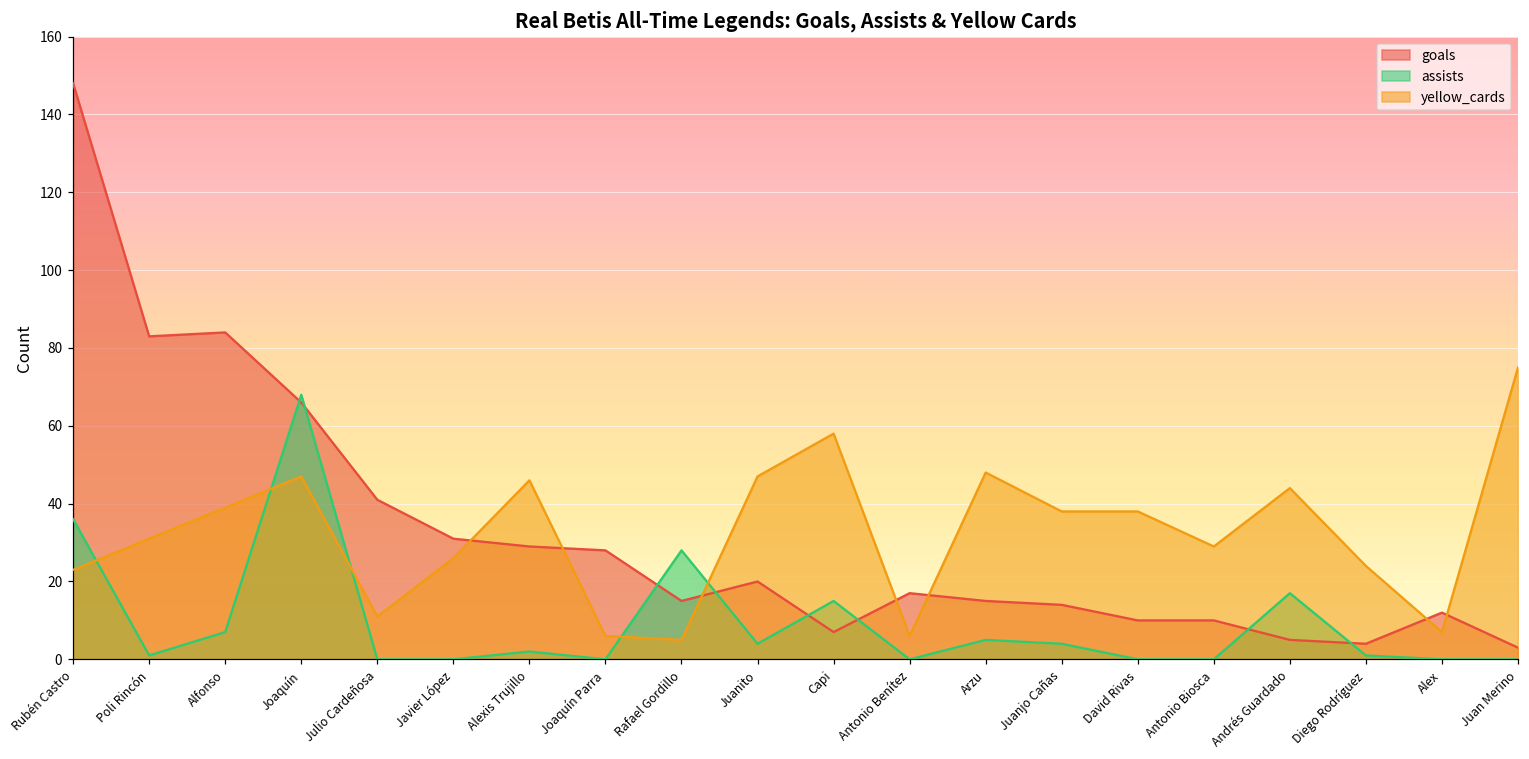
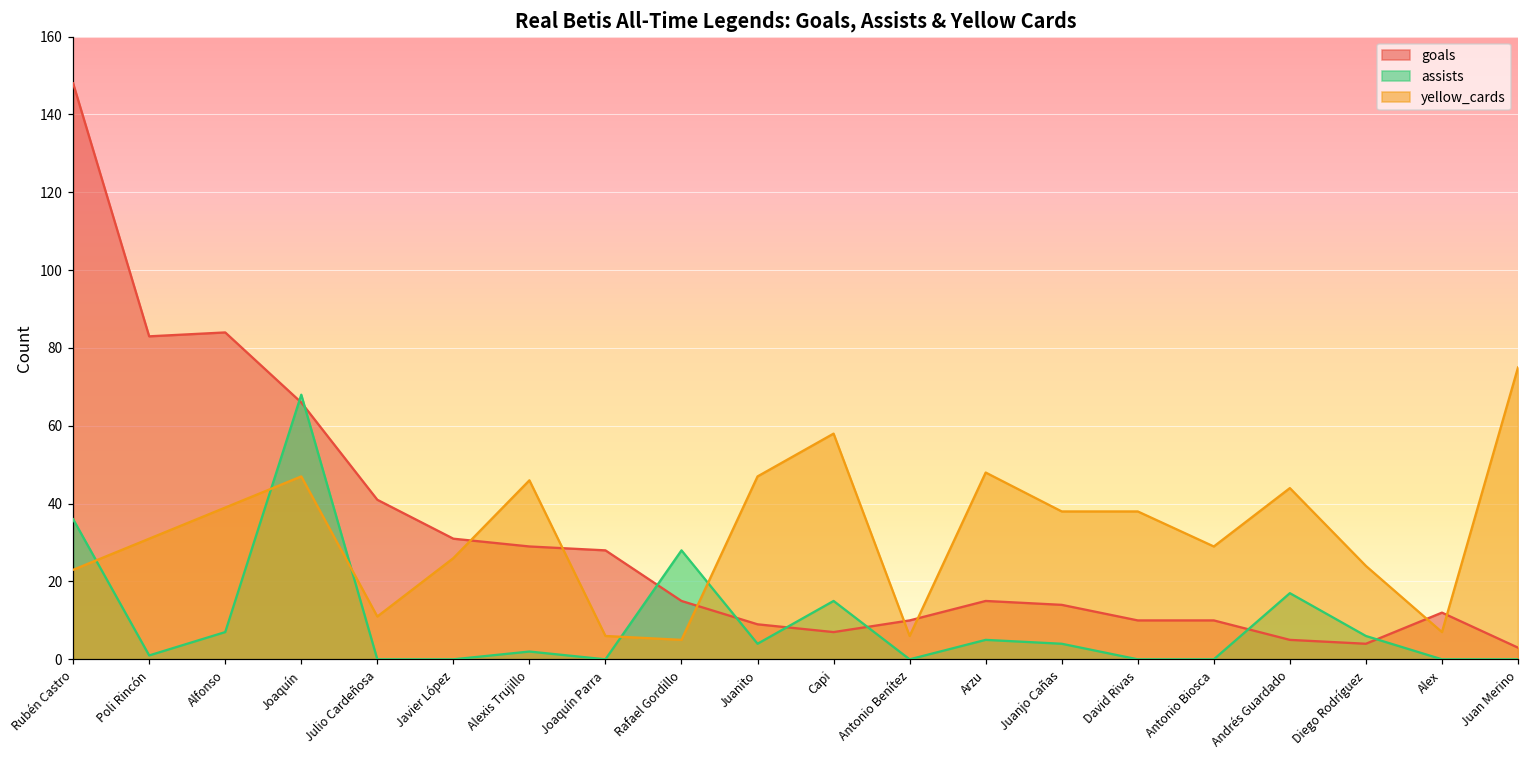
  {
    "goals": {
      "Rubén Castro": 148,
      "Poli Rincón": 83,
      "Alfonso": 84,
      "Joaquín": 66,
      "Julio Cardeñosa": 41,
      "Javier López": 31,
      "Alexis Trujillo": 29,
      "Joaquín Parra": 28,
      "Rafael Gordillo": 15,
-     "Juanito": 20,
+     "Juanito": 9,
      "Capi": 7,
-     "Antonio Benítez": 17,
+     "Antonio Benítez": 10,
      "Arzu": 15,
      "Juanjo Cañas": 14,
      "David Rivas": 10,
      "Antonio Biosca": 10,
      "Andrés Guardado": 5,
      "Diego Rodríguez": 4,
      "Alex": 12,
      "Juan Merino": 3
    },
    "assists": {
      "Rubén Castro": 36,
      "Poli Rincón": 1,
      "Alfonso": 7,
      "Joaquín": 68,
      "Julio Cardeñosa": 0,
      "Javier López": 0,
      "Alexis Trujillo": 2,
      "Joaquín Parra": 0,
      "Rafael Gordillo": 28,
      "Juanito": 4,
      "Capi": 15,
      "Antonio Benítez": 0,
      "Arzu": 5,
      "Juanjo Cañas": 4,
      "David Rivas": 0,
      "Antonio Biosca": 0,
      "Andrés Guardado": 17,
-     "Diego Rodríguez": 1,
+     "Diego Rodríguez": 6,
      "Alex": 0,
      "Juan Merino": 0
    },
    "yellow_cards": {
      "Rubén Castro": 23,
      "Poli Rincón": 31,
      "Alfonso": 39,
      "Joaquín": 47,
      "Julio Cardeñosa": 11,
      "Javier López": 26,
      "Alexis Trujillo": 46,
      "Joaquín Parra": 6,
      "Rafael Gordillo": 5,
      "Juanito": 47,
      "Capi": 58,
      "Antonio Benítez": 6,
      "Arzu": 48,
      "Juanjo Cañas": 38,
      "David Rivas": 38,
      "Antonio Biosca": 29,
      "Andrés Guardado": 44,
      "Diego Rodríguez": 24,
      "Alex": 7,
      "Juan Merino": 75
    }
  }
